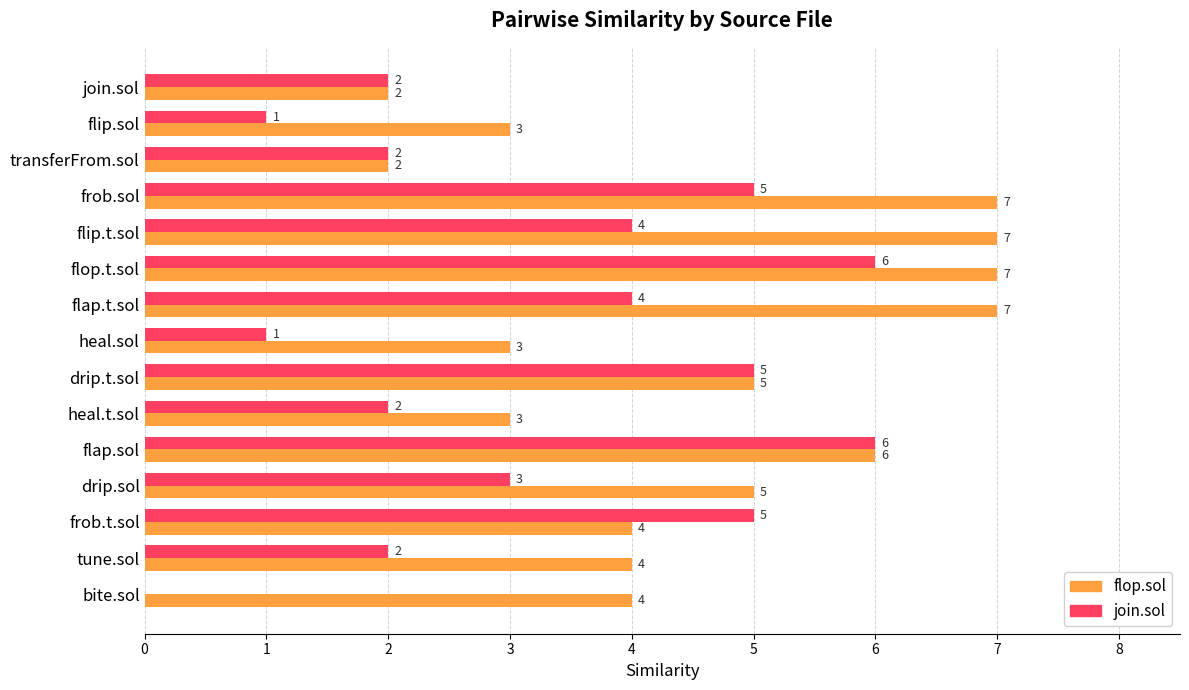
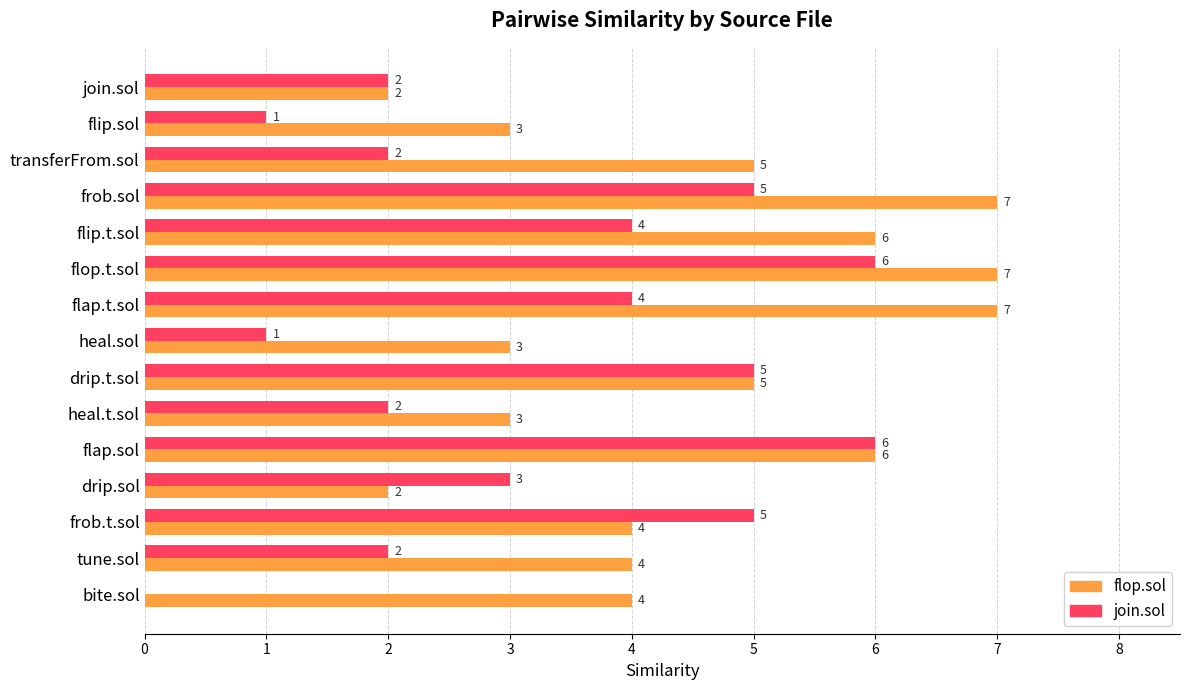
  {
    "flop.sol": {
      "join.sol": 2,
      "flip.sol": 3,
-     "transferFrom.sol": 2,
+     "transferFrom.sol": 5,
      "frob.sol": 7,
-     "flip.t.sol": 7,
+     "flip.t.sol": 6,
      "flop.t.sol": 7,
      "flap.t.sol": 7,
      "heal.sol": 3,
      "drip.t.sol": 5,
      "heal.t.sol": 3,
      "flap.sol": 6,
-     "drip.sol": 5,
+     "drip.sol": 2,
      "frob.t.sol": 4,
      "tune.sol": 4,
      "bite.sol": 4
    },
    "join.sol": {
      "join.sol": 2,
      "flip.sol": 1,
      "transferFrom.sol": 2,
      "frob.sol": 5,
      "flip.t.sol": 4,
      "flop.t.sol": 6,
      "flap.t.sol": 4,
      "heal.sol": 1,
      "drip.t.sol": 5,
      "heal.t.sol": 2,
      "flap.sol": 6,
      "drip.sol": 3,
      "frob.t.sol": 5,
      "tune.sol": 2
    }
  }
